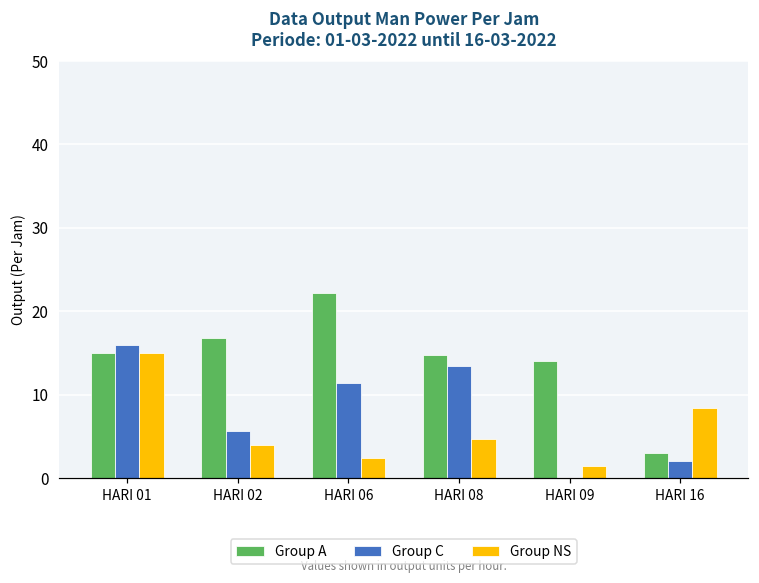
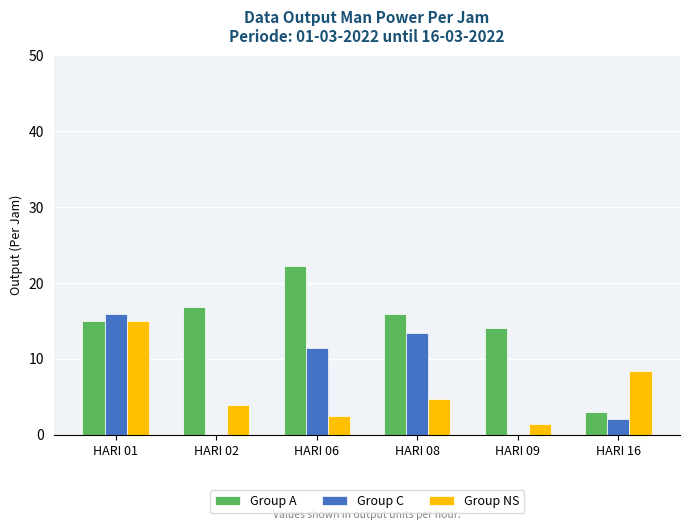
  {
    "Group A": {
      "HARI 01": 15,
      "HARI 02": 17,
      "HARI 06": 22,
-     "HARI 08": 15,
+     "HARI 08": 16,
      "HARI 09": 14,
      "HARI 16": 3
    },
    "Group C": {
      "HARI 01": 16,
-     "HARI 02": 6,
+     "HARI 02": 0,
      "HARI 06": 11,
      "HARI 08": 13,
      "HARI 09": 0,
      "HARI 16": 2
    },
    "Group NS": {
      "HARI 01": 15,
      "HARI 02": 4,
      "HARI 06": 2,
      "HARI 08": 5,
      "HARI 09": 1,
      "HARI 16": 8
    }
  }
